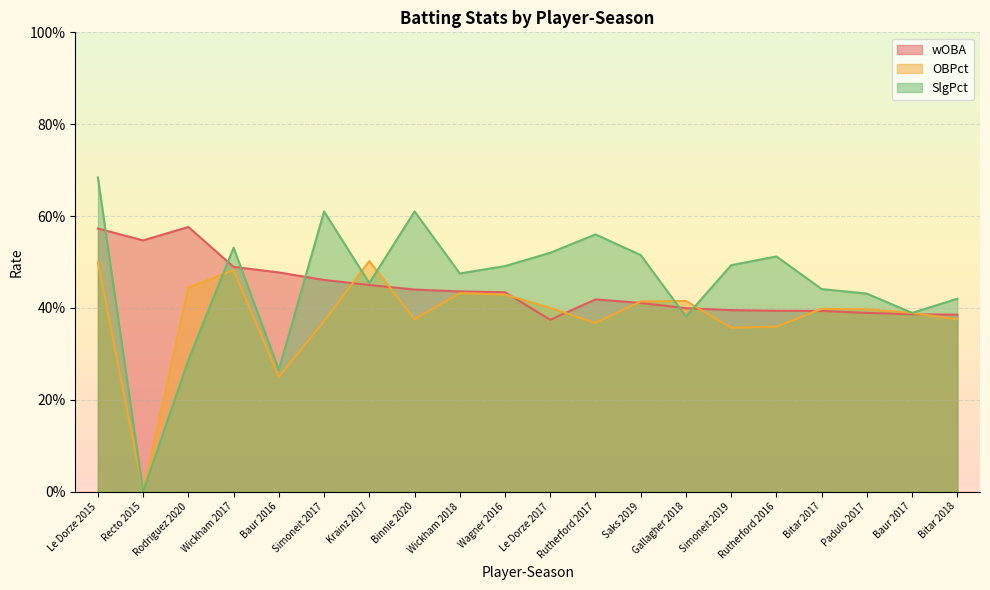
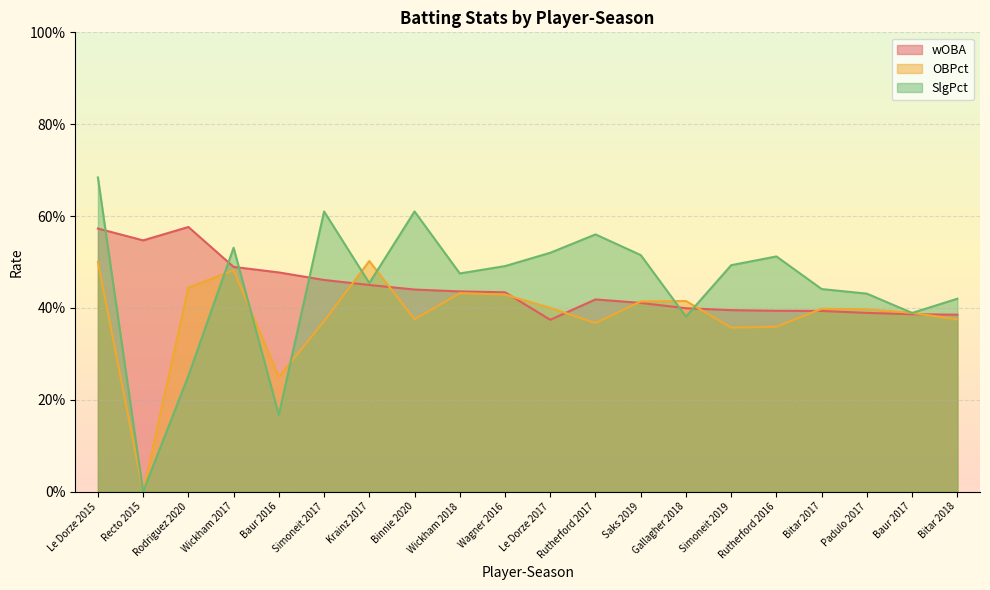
  {
    "wOBA": {
      "Le Dorze 2015": "57%",
      "Recto 2015": "55%",
      "Rodriguez 2020": "58%",
      "Wickham 2017": "49%",
      "Baur 2016": "48%",
      "Simoneit 2017": "46%",
      "Binnie 2020": "44%",
      "Le Dorze 2017": "37%",
      "Rutherford 2017": "42%",
      "Gallagher 2018": "40%",
      "Simoneit 2019": "40%",
      "Rutherford 2016": "39%",
      "Padulo 2017": "39%",
      "Bitar 2018": "39%"
    },
    "OBPct": {
      "Le Dorze 2015": "50%",
      "Rodriguez 2020": "44%",
      "Wickham 2017": "48%",
      "Baur 2016": "25%",
      "Simoneit 2017": "37%",
      "Krainz 2017": "50%",
      "Binnie 2020": "38%",
      "Le Dorze 2017": "40%",
      "Rutherford 2017": "37%",
      "Gallagher 2018": "42%",
      "Simoneit 2019": "36%",
      "Rutherford 2016": "36%",
      "Padulo 2017": "40%",
      "Bitar 2018": "38%"
    },
    "SlgPct": {
      "Le Dorze 2015": "68%",
-     "Rodriguez 2020": "29%",
+     "Rodriguez 2020": "25%",
      "Wickham 2017": "53%",
-     "Baur 2016": "27%",
+     "Baur 2016": "17%",
      "Simoneit 2017": "61%",
      "Binnie 2020": "61%",
      "Wickham 2018": "48%",
      "Wagner 2016": "49%",
      "Le Dorze 2017": "52%",
      "Rutherford 2017": "56%",
      "Saks 2019": "52%",
      "Gallagher 2018": "38%",
      "Simoneit 2019": "49%",
      "Rutherford 2016": "51%",
      "Bitar 2017": "44%",
      "Padulo 2017": "43%",
      "Bitar 2018": "42%"
    }
  }
